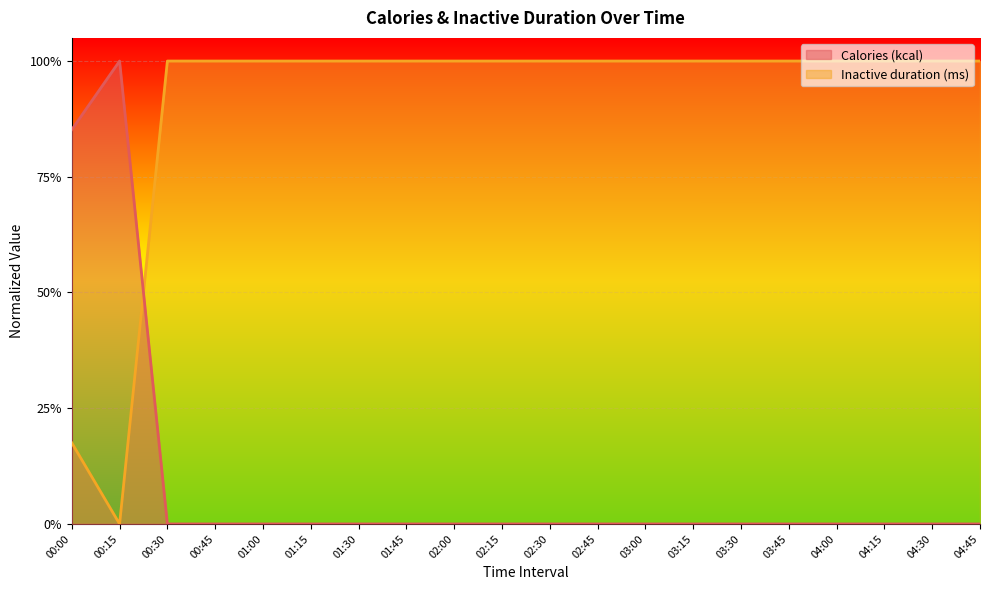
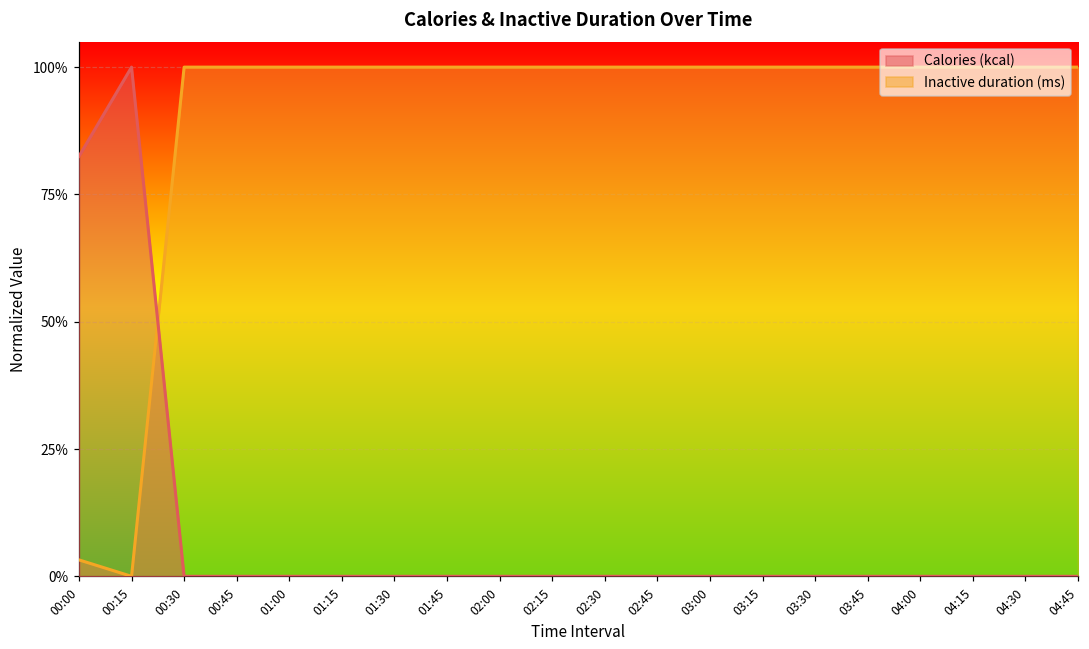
  {
    "Calories (kcal)": {
-     "00:00": "85%",
+     "00:00": "82%",
      "00:15": "100%",
      "00:30": "0%",
      "00:45": "0%",
      "01:00": "0%",
      "01:15": "0%",
      "01:30": "0%",
      "01:45": "0%",
      "02:00": "0%",
      "02:15": "0%",
      "02:30": "0%",
      "02:45": "0%",
      "03:00": "0%",
      "03:15": "0%",
      "03:30": "0%",
      "03:45": "0%",
      "04:00": "0%",
      "04:15": "0%",
      "04:30": "0%",
      "04:45": "0%"
    },
    "Inactive duration (ms)": {
-     "00:00": "18%",
+     "00:00": "3%",
      "00:15": "0%",
      "00:30": "100%",
      "00:45": "100%",
      "01:00": "100%",
      "01:15": "100%",
      "01:30": "100%",
      "01:45": "100%",
      "02:00": "100%",
      "02:15": "100%",
      "02:30": "100%",
      "02:45": "100%",
      "03:00": "100%",
      "03:15": "100%",
      "03:30": "100%",
      "03:45": "100%",
      "04:45": "100%"
    }
  }
